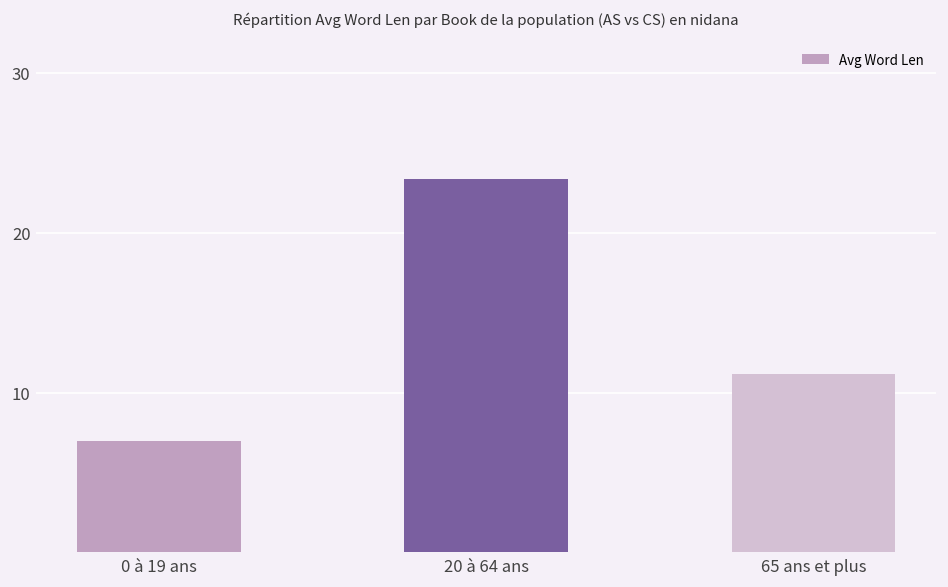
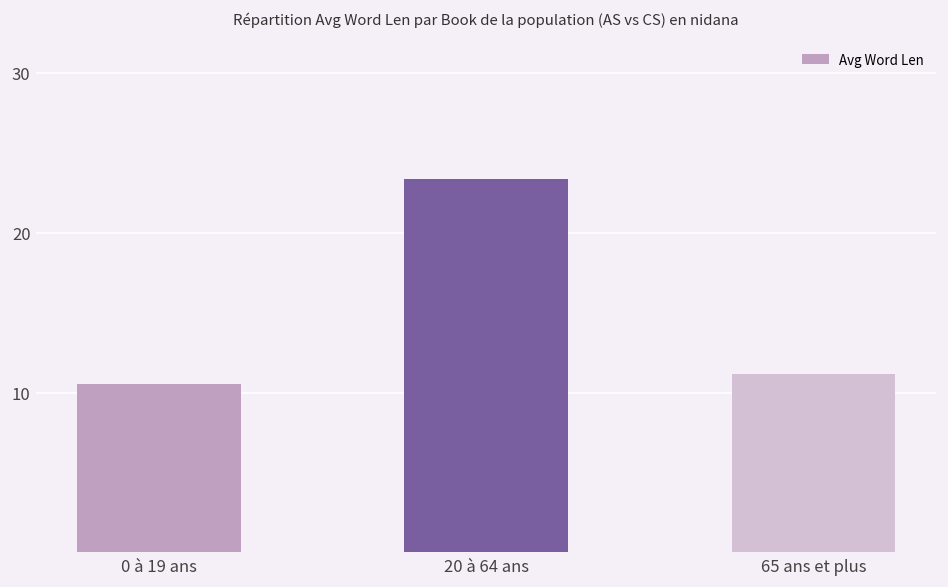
  {
-   "0 à 19 ans": 7.0,
+   "0 à 19 ans": 10.5,
    "20 à 64 ans": 23.4,
    "65 ans et plus": 11.2
  }
